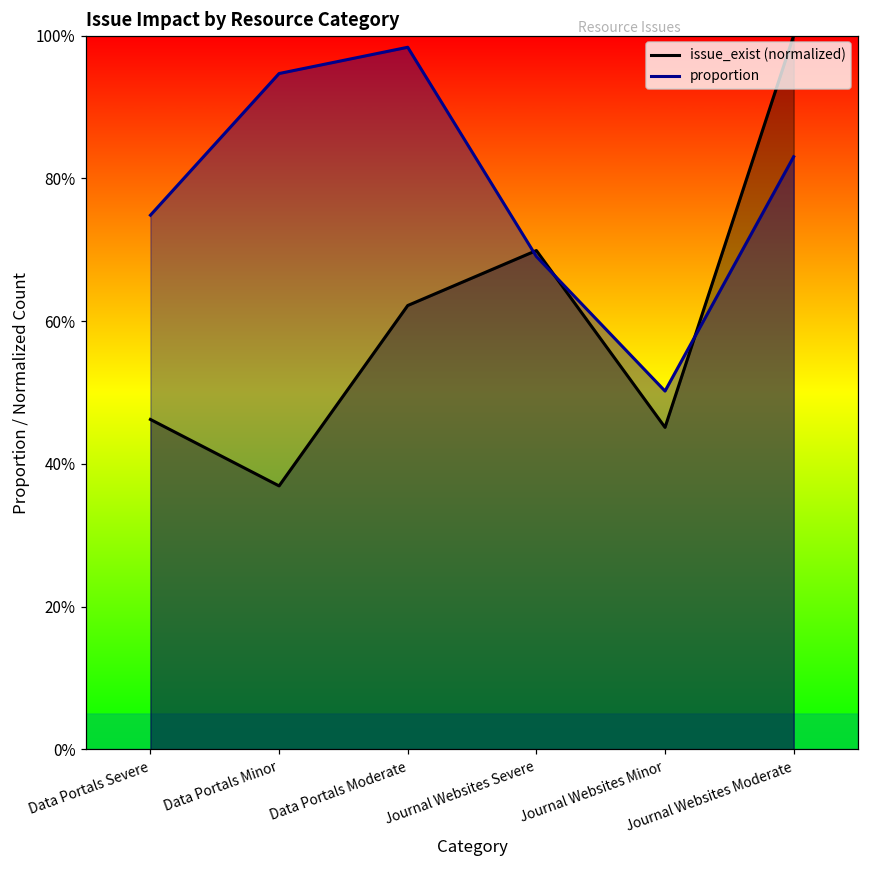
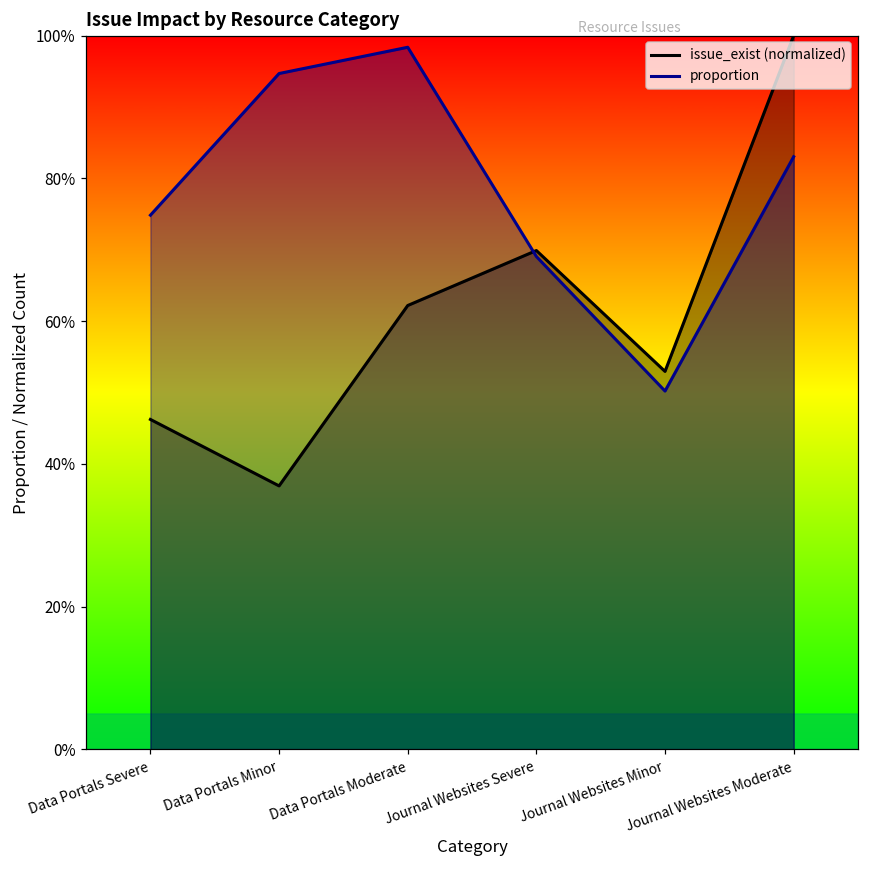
  {
    "issue_exist (normalized)": {
      "Data Portals Severe": "46%",
      "Data Portals Minor": "37%",
      "Data Portals Moderate": "62%",
      "Journal Websites Severe": "70%",
-     "Journal Websites Minor": "45%",
+     "Journal Websites Minor": "53%",
      "Journal Websites Moderate": "100%"
    },
    "proportion": {
      "Data Portals Severe": "75%",
      "Data Portals Minor": "95%",
      "Data Portals Moderate": "98%",
      "Journal Websites Severe": "69%",
      "Journal Websites Minor": "50%",
      "Journal Websites Moderate": "83%"
    }
  }
